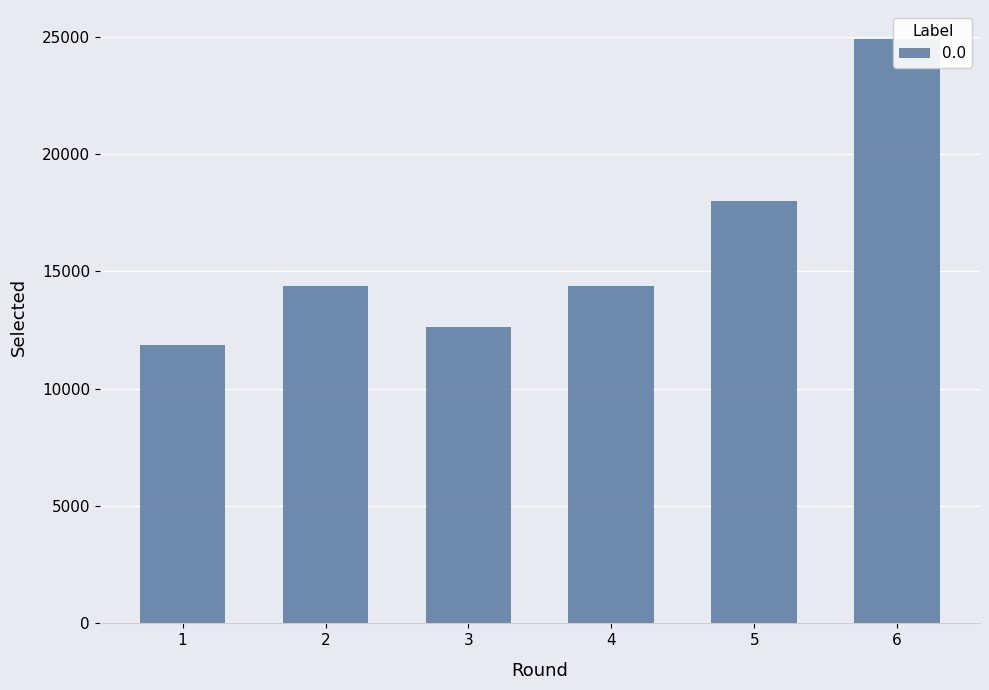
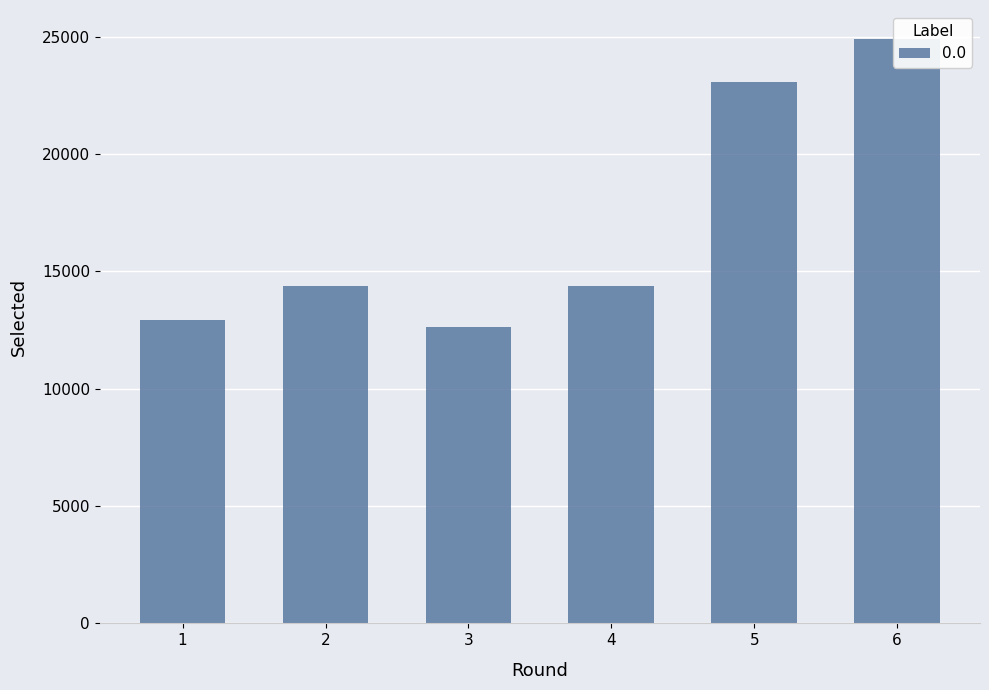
  {
-   "1": 11900,
+   "1": 12900,
    "2": 14400,
    "3": 12600,
    "4": 14400,
-   "5": 18000
+   "5": 23100
  }
